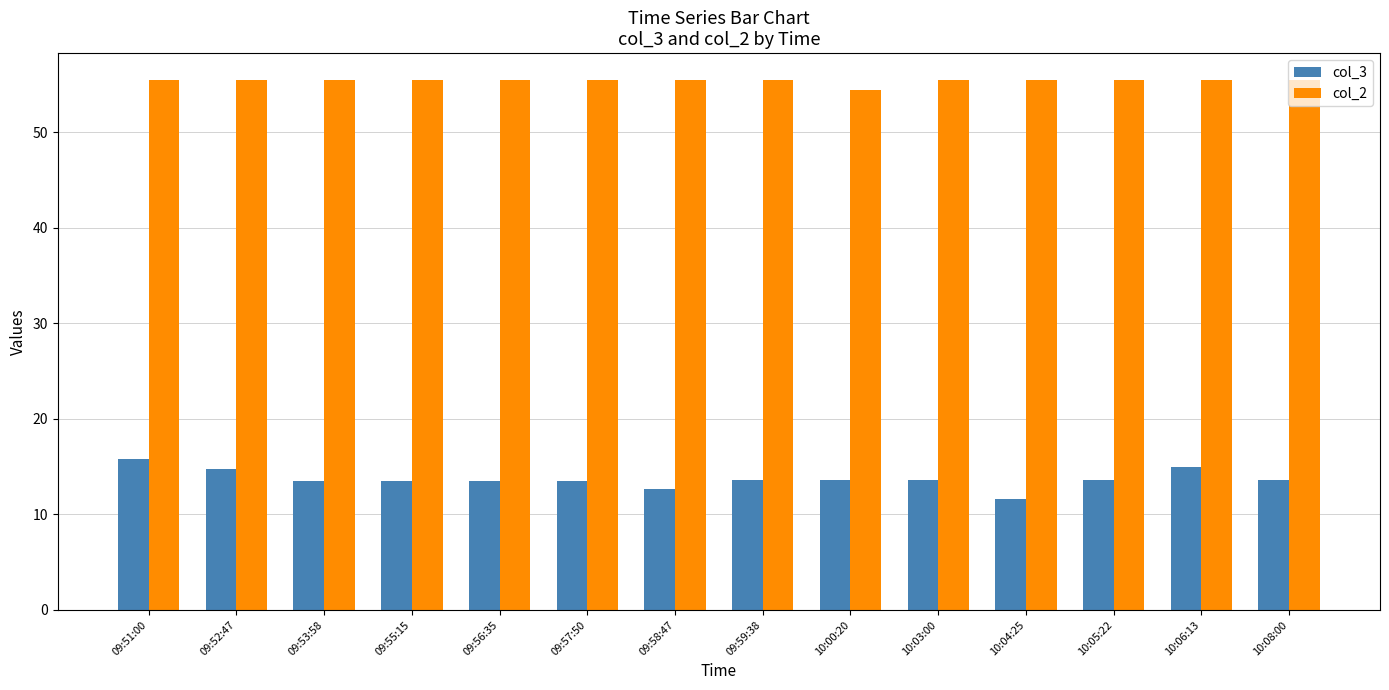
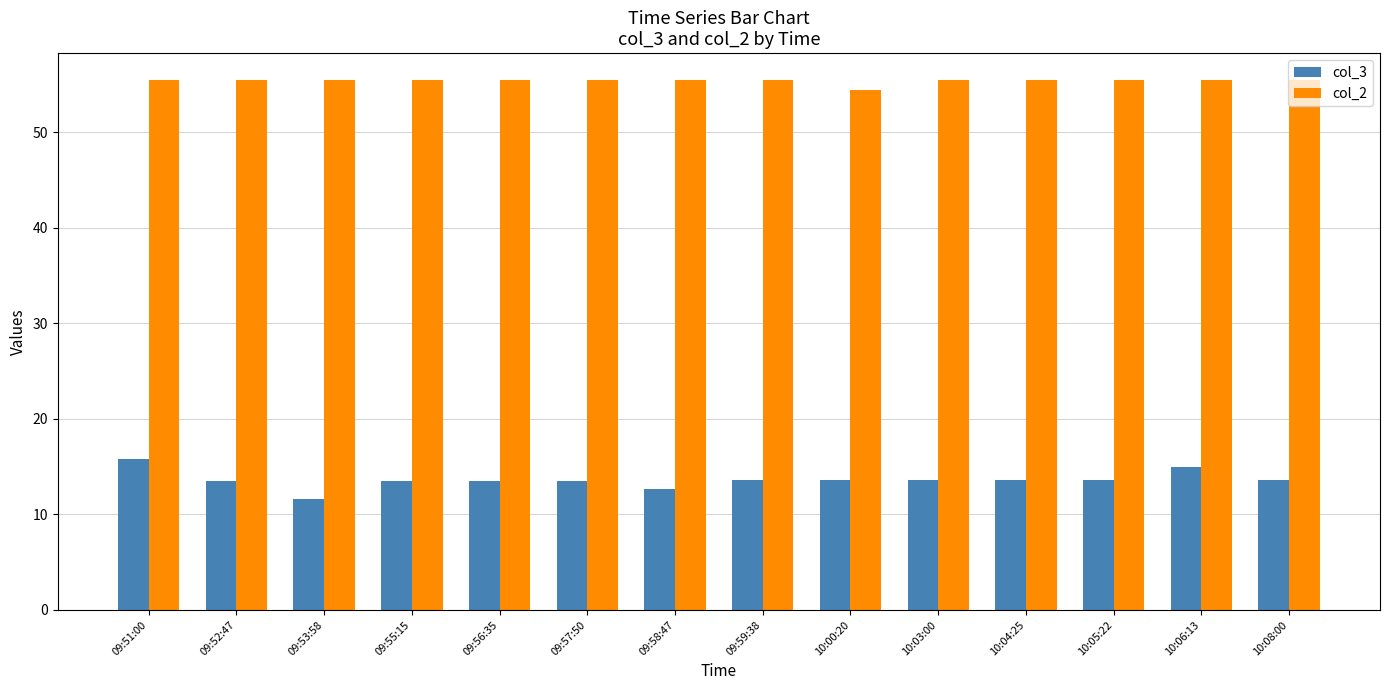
  {
    "col_3": {
      "09:51:00": 16,
-     "09:52:47": 15,
-     "09:53:58": 14,
+     "09:52:47": 14,
+     "09:53:58": 12,
      "09:55:15": 14,
      "09:56:35": 14,
      "09:57:50": 14,
      "09:58:47": 13,
      "09:59:38": 14,
      "10:00:20": 14,
      "10:03:00": 14,
-     "10:04:25": 12,
+     "10:04:25": 14,
      "10:05:22": 14,
      "10:06:13": 15,
      "10:08:00": 14
    },
    "col_2": {
      "09:51:00": 55,
      "09:52:47": 55,
      "09:53:58": 55,
      "09:55:15": 55,
      "09:56:35": 55,
      "09:57:50": 55,
      "09:58:47": 55,
      "09:59:38": 55,
      "10:00:20": 54,
      "10:03:00": 55,
      "10:04:25": 55,
      "10:05:22": 55,
      "10:06:13": 55
    }
  }
